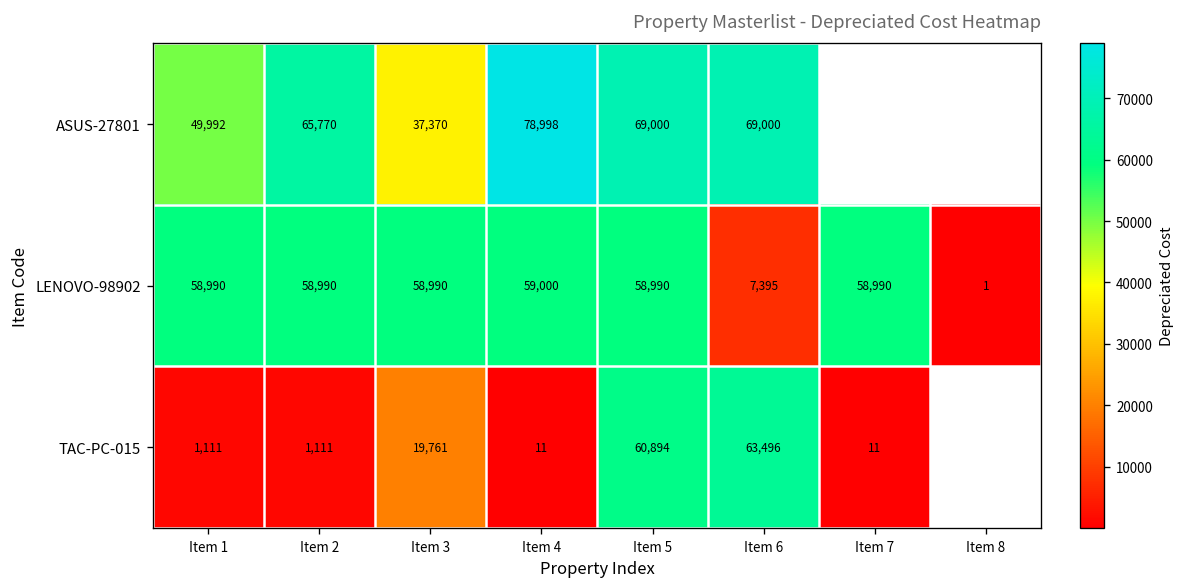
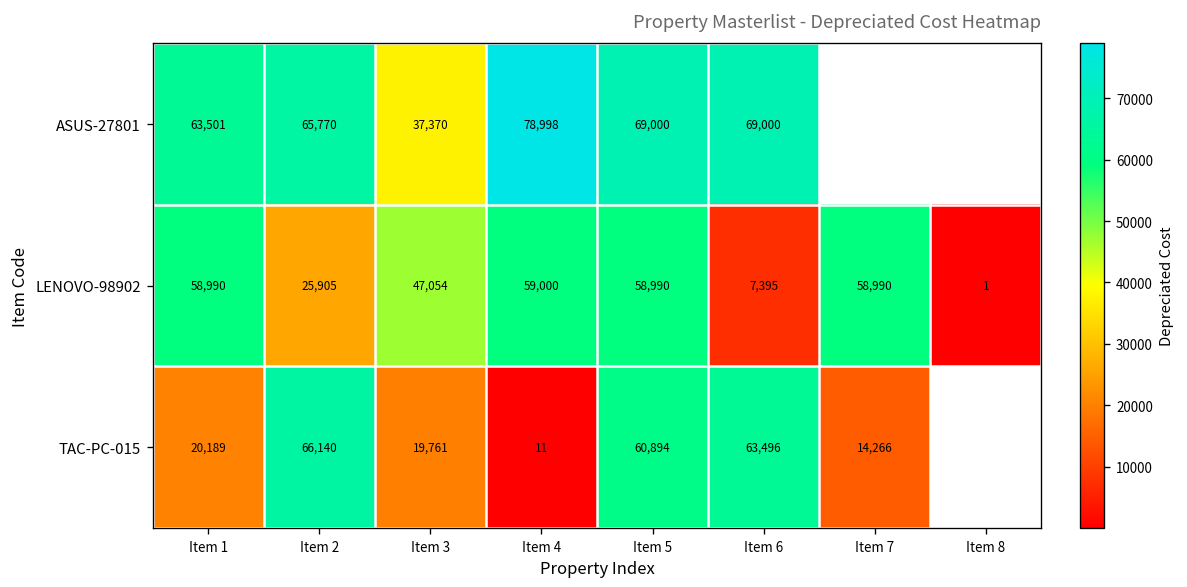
  {
    "ASUS-27801": {
-     "Item 1": "49,992",
+     "Item 1": "63,501",
      "Item 2": "65,770",
      "Item 3": "37,370",
      "Item 4": "78,998",
      "Item 5": "69,000",
      "Item 6": "69,000"
    },
    "LENOVO-98902": {
      "Item 1": "58,990",
-     "Item 2": "58,990",
-     "Item 3": "58,990",
+     "Item 2": "25,905",
+     "Item 3": "47,054",
      "Item 4": "59,000",
      "Item 5": "58,990",
      "Item 6": "7,395",
      "Item 7": "58,990",
      "Item 8": "1"
    },
    "TAC-PC-015": {
-     "Item 1": "1,111",
-     "Item 2": "1,111",
+     "Item 1": "20,189",
+     "Item 2": "66,140",
      "Item 3": "19,761",
      "Item 4": "11",
      "Item 5": "60,894",
      "Item 6": "63,496",
-     "Item 7": "11"
+     "Item 7": "14,266"
    }
  }
